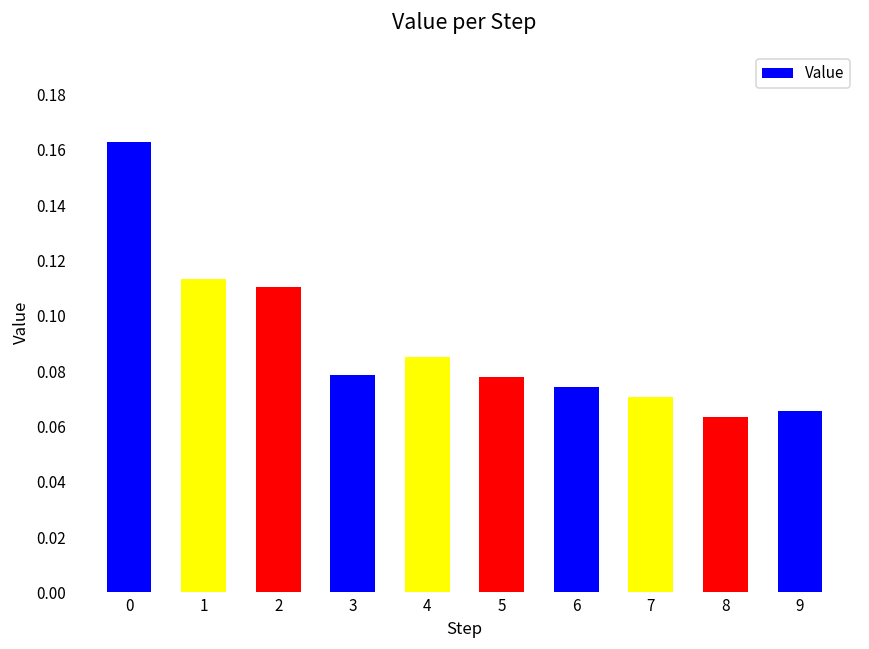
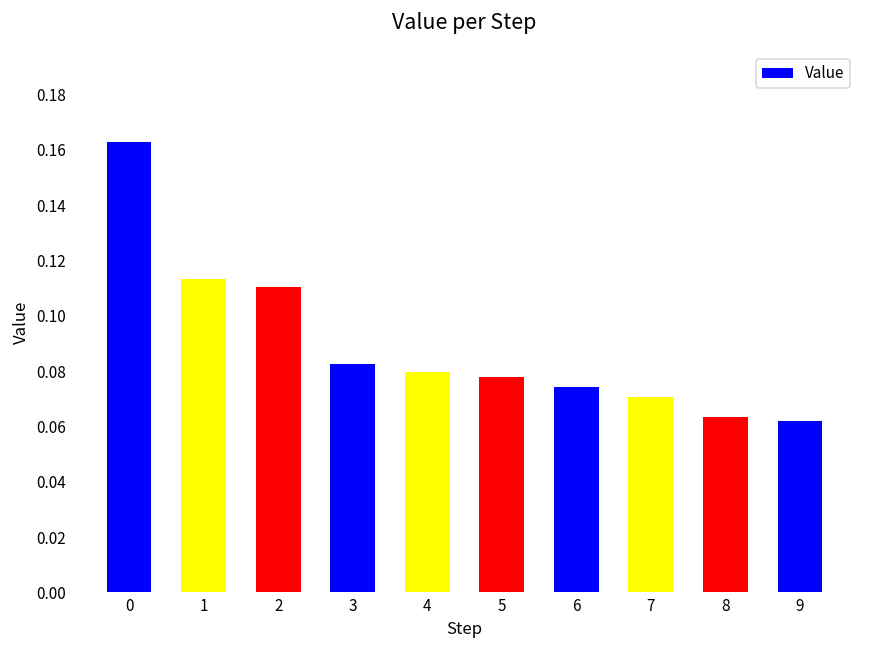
  {
    "0": 0.163,
    "1": 0.113,
    "2": 0.110,
-   "3": 0.079,
-   "4": 0.085,
+   "3": 0.083,
+   "4": 0.080,
    "5": 0.078,
    "6": 0.074,
    "7": 0.071,
    "8": 0.063,
-   "9": 0.066
+   "9": 0.062
  }
